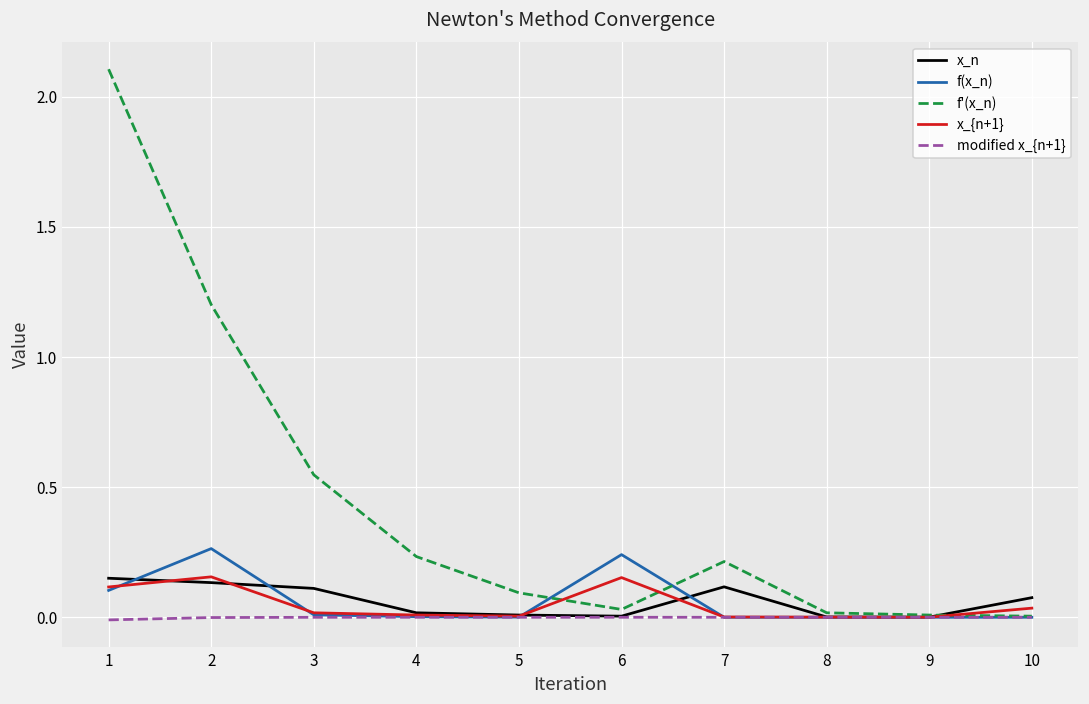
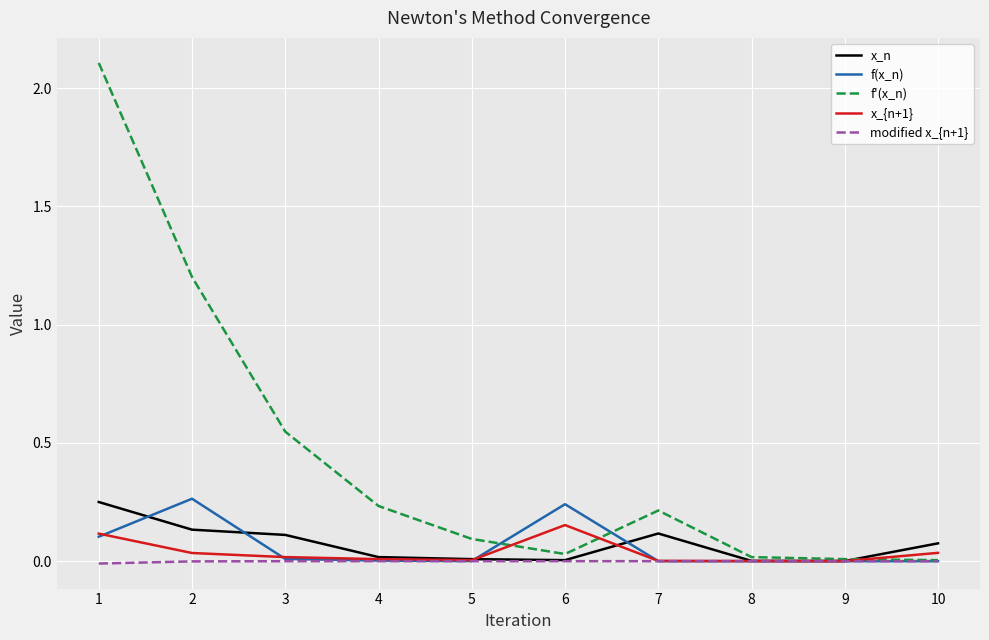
  {
    "x_n": {
-     "1": 0.15,
+     "1": 0.25,
      "2": 0.13,
      "3": 0.11,
      "7": 0.12,
      "10": 0.08
    },
    "f(x_n)": {
      "1": 0.10,
      "2": 0.26,
      "6": 0.24
    },
    "f'(x_n)": {
      "1": 2.11,
      "2": 1.20,
      "3": 0.55,
      "4": 0.23,
      "5": 0.09,
      "6": 0.03,
      "7": 0.21,
      "8": 0.02
    },
    "x_{n+1}": {
      "1": 0.12,
-     "2": 0.16,
+     "2": 0.03,
      "6": 0.15,
      "10": 0.04
    },
    "modified x_{n+1}": {
      "1": -0.01,
      "2": 0.00
    }
  }
